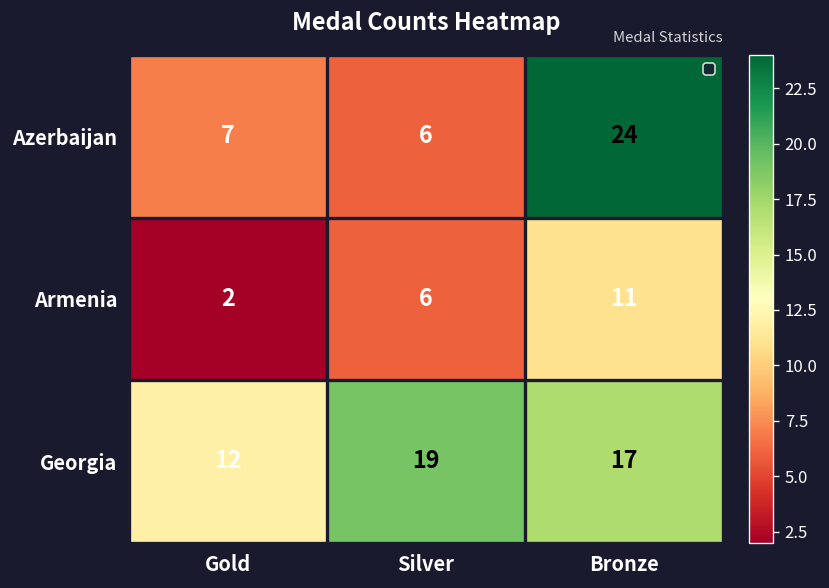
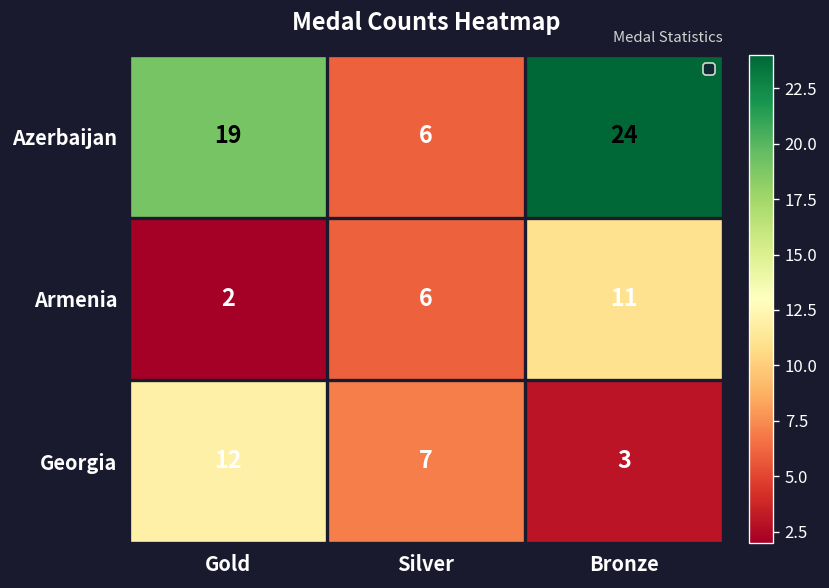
  {
    "Azerbaijan": {
-     "Gold": 7,
+     "Gold": 19,
      "Silver": 6,
      "Bronze": 24
    },
    "Armenia": {
      "Gold": 2,
      "Silver": 6,
      "Bronze": 11
    },
    "Georgia": {
      "Gold": 12,
-     "Silver": 19,
-     "Bronze": 17
+     "Silver": 7,
+     "Bronze": 3
    }
  }
